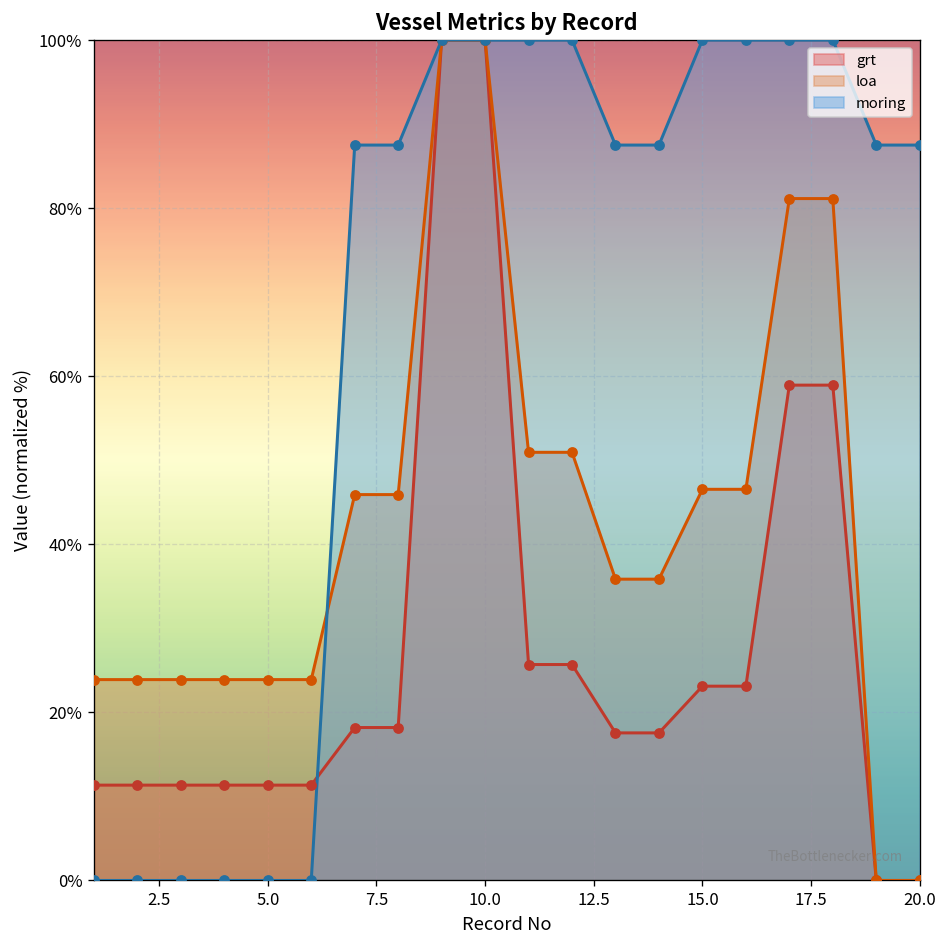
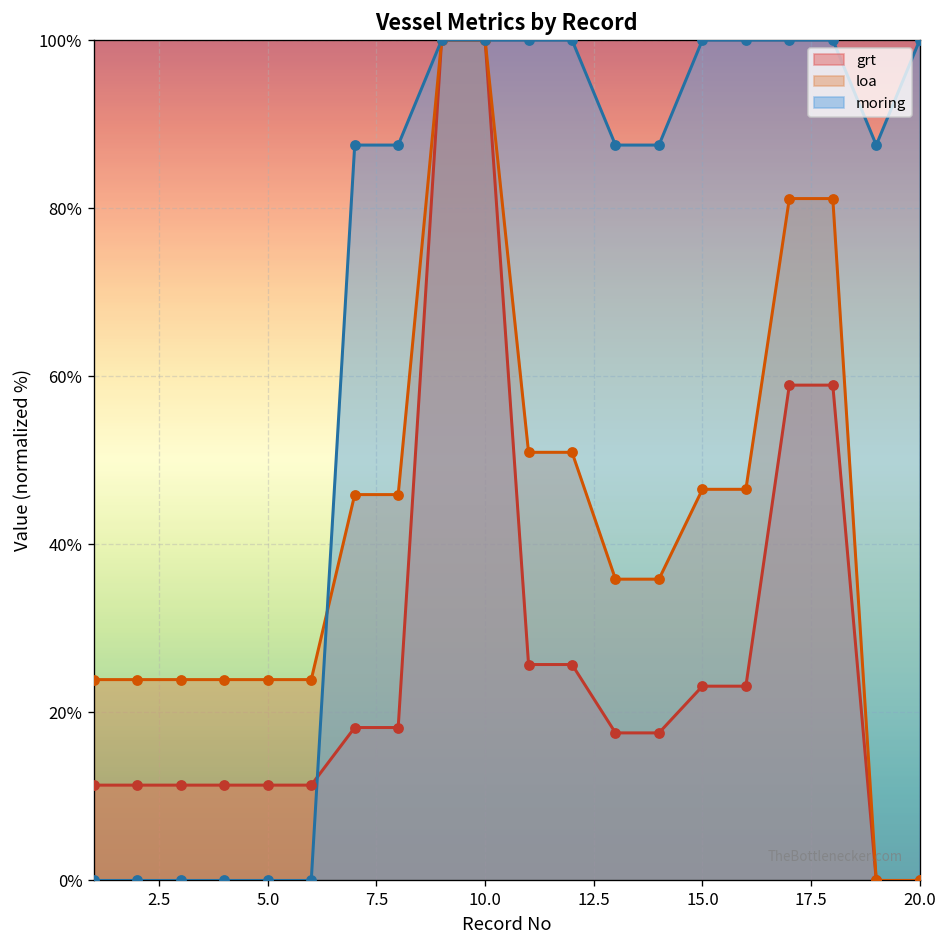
  {
    "moring": {
      "5.0": "0%",
      "15.0": "100%",
-     "20.0": "88%"
+     "20.0": "100%"
    }
  }
